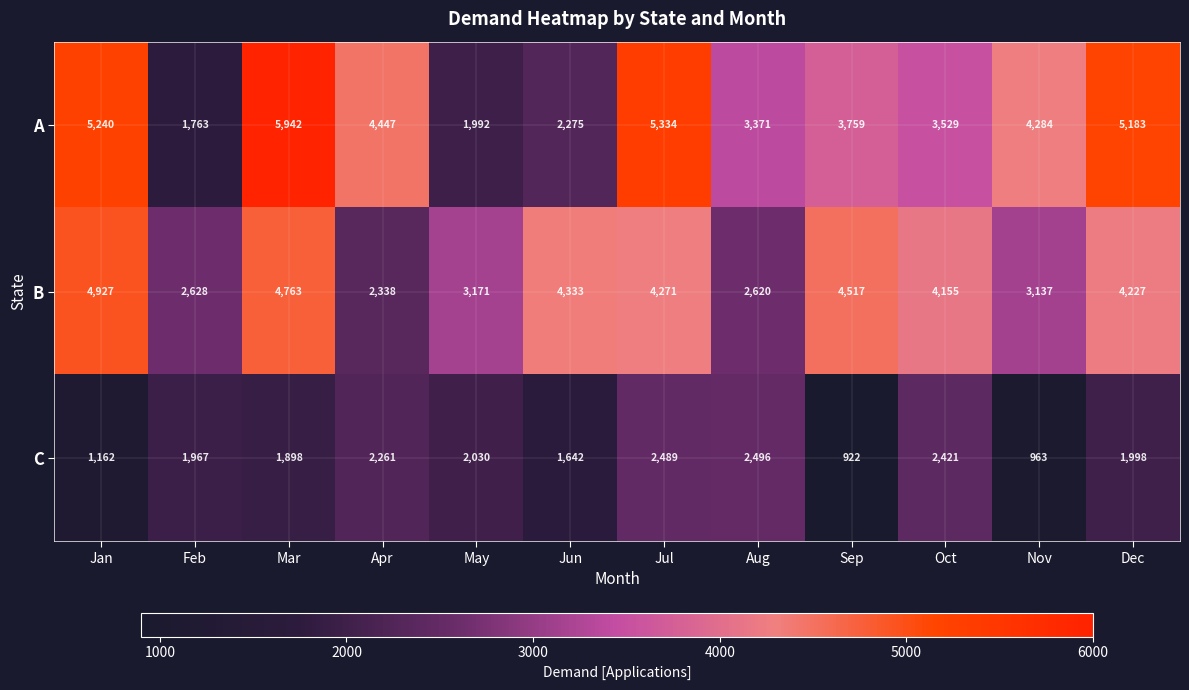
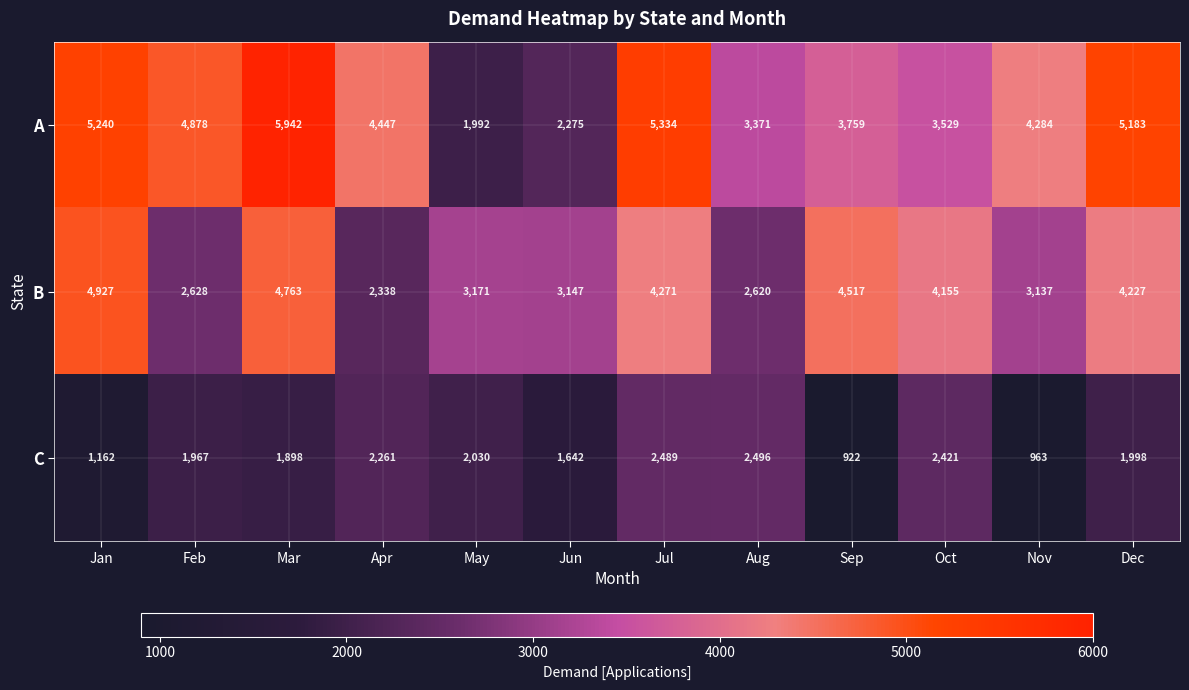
  {
    "A": {
      "Jan": "5,240",
-     "Feb": "1,763",
+     "Feb": "4,878",
      "Mar": "5,942",
      "Apr": "4,447",
      "May": "1,992",
      "Jun": "2,275",
      "Jul": "5,334",
      "Aug": "3,371",
      "Sep": "3,759",
      "Oct": "3,529",
      "Nov": "4,284",
      "Dec": "5,183"
    },
    "B": {
      "Jan": "4,927",
      "Feb": "2,628",
      "Mar": "4,763",
      "Apr": "2,338",
      "May": "3,171",
-     "Jun": "4,333",
+     "Jun": "3,147",
      "Jul": "4,271",
      "Aug": "2,620",
      "Sep": "4,517",
      "Oct": "4,155",
      "Nov": "3,137",
      "Dec": "4,227"
    },
    "C": {
      "Jan": "1,162",
      "Feb": "1,967",
      "Mar": "1,898",
      "Apr": "2,261",
      "May": "2,030",
      "Jun": "1,642",
      "Jul": "2,489",
      "Aug": "2,496",
      "Sep": "922",
      "Oct": "2,421",
      "Nov": "963",
      "Dec": "1,998"
    }
  }
